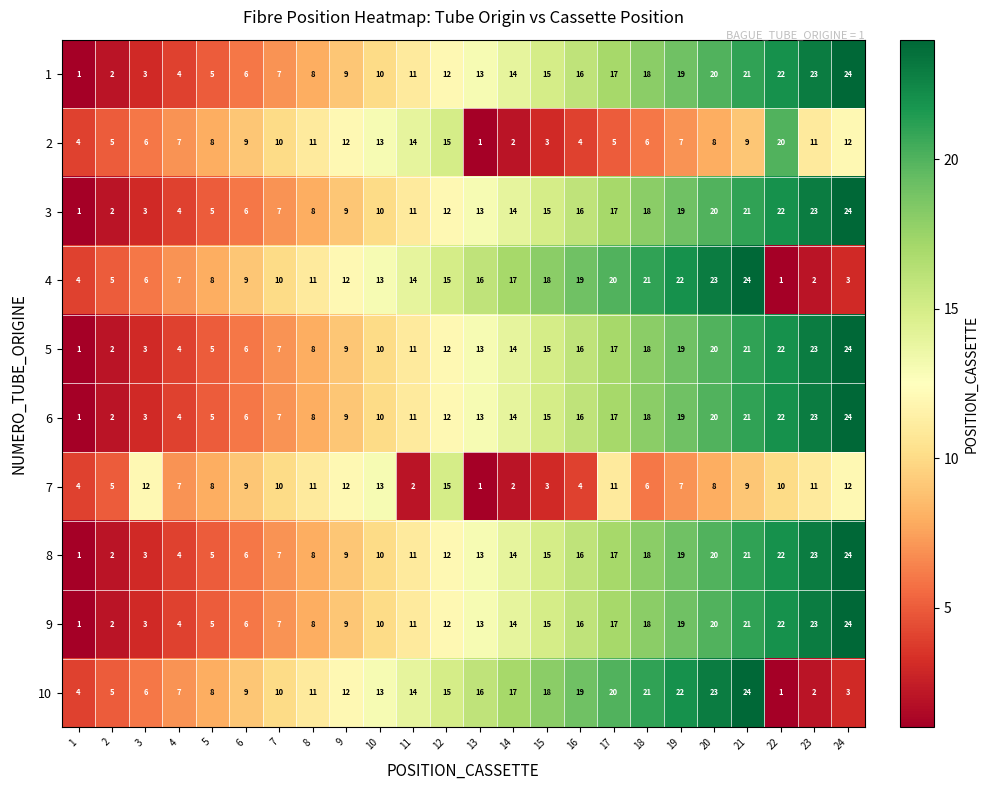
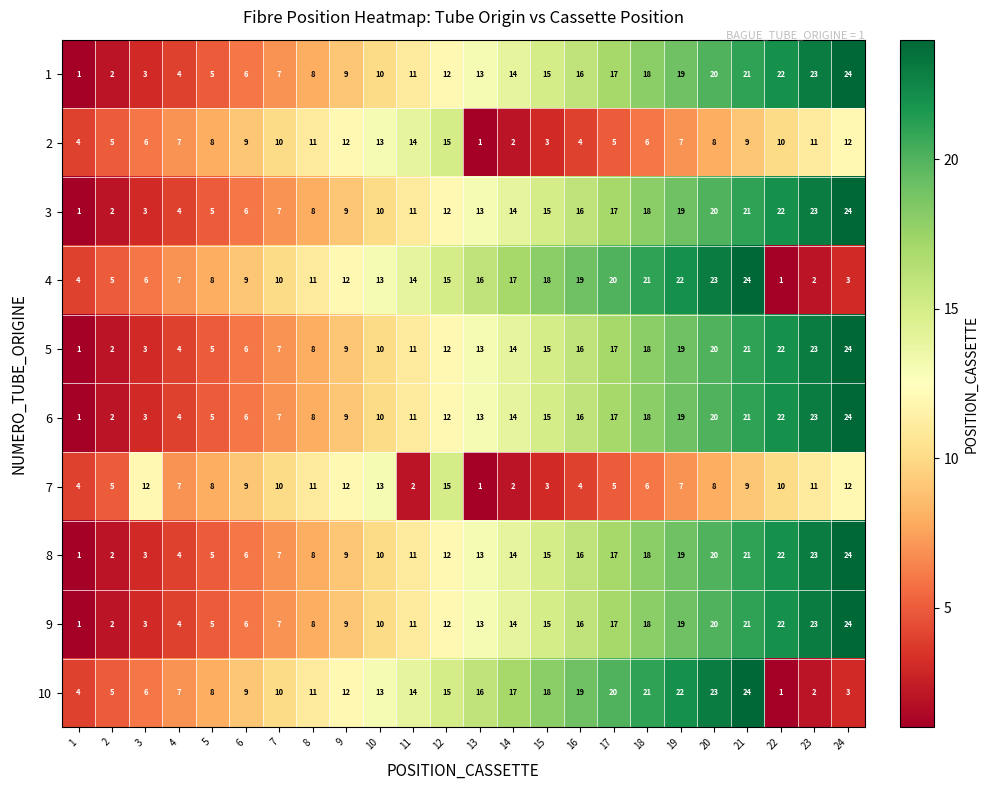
  {
    "2": {
      "1": 4,
      "2": 5,
      "3": 6,
      "4": 7,
      "5": 8,
      "6": 9,
      "7": 10,
      "8": 11,
      "9": 12,
      "10": 13,
      "11": 14,
      "12": 15,
      "13": 1,
      "14": 2,
      "15": 3,
      "16": 4,
      "17": 5,
      "18": 6,
      "19": 7,
      "20": 8,
      "21": 9,
-     "22": 20,
+     "22": 10,
      "23": 11,
      "24": 12
    },
    "7": {
      "1": 4,
      "2": 5,
      "3": 12,
      "4": 7,
      "5": 8,
      "6": 9,
      "7": 10,
      "8": 11,
      "9": 12,
      "10": 13,
      "11": 2,
      "12": 15,
      "13": 1,
      "14": 2,
      "15": 3,
      "16": 4,
-     "17": 11,
+     "17": 5,
      "18": 6,
      "19": 7,
      "20": 8,
      "21": 9,
      "22": 10,
      "23": 11,
      "24": 12
    }
  }
